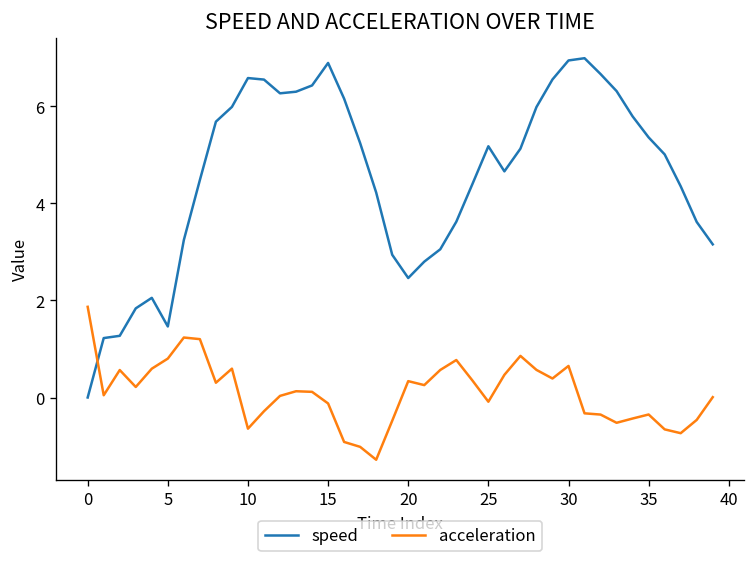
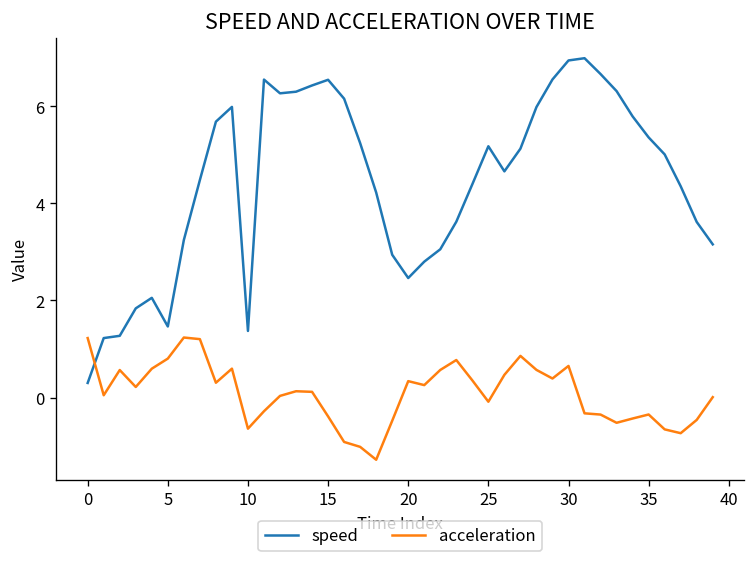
  {
    "speed": {
-     "0": 0.0,
+     "0": 0.3,
      "5": 1.5,
-     "10": 6.6,
-     "15": 6.9,
+     "10": 1.4,
+     "15": 6.5,
      "20": 2.5,
      "25": 5.2,
      "30": 6.9,
      "35": 5.4
    },
    "acceleration": {
-     "0": 1.9,
+     "0": 1.2,
      "5": 0.8,
      "10": -0.6,
-     "15": -0.1,
+     "15": -0.4,
      "20": 0.3,
      "25": -0.1,
      "30": 0.7,
      "35": -0.4
    }
  }
